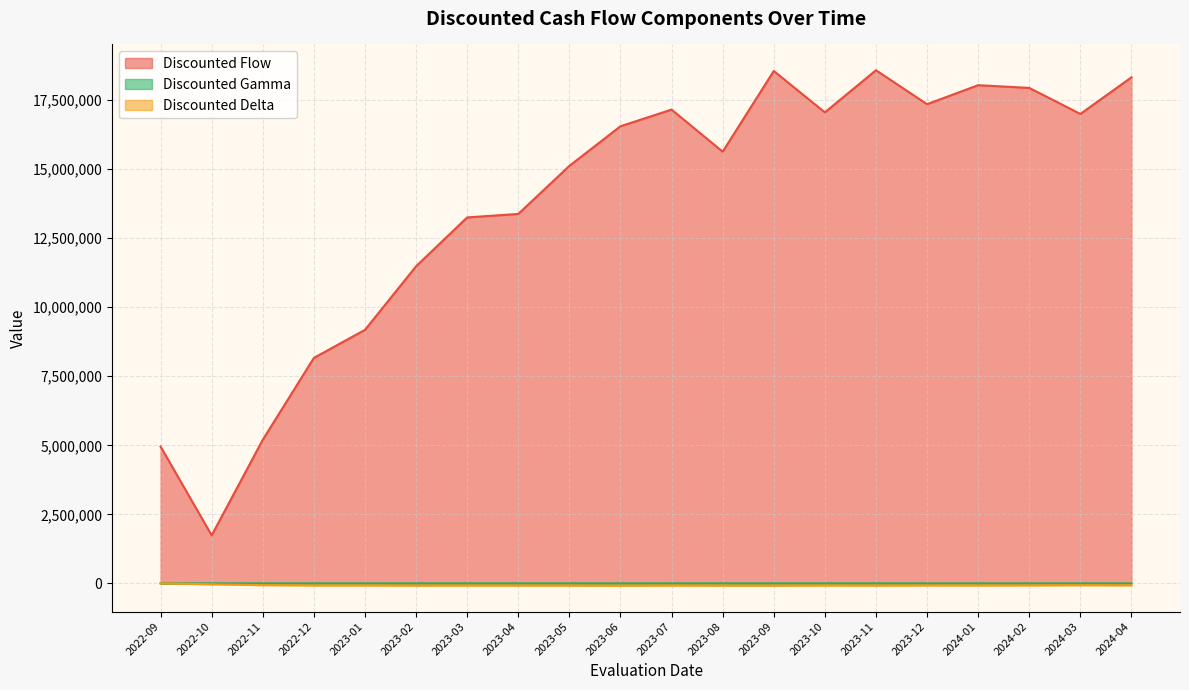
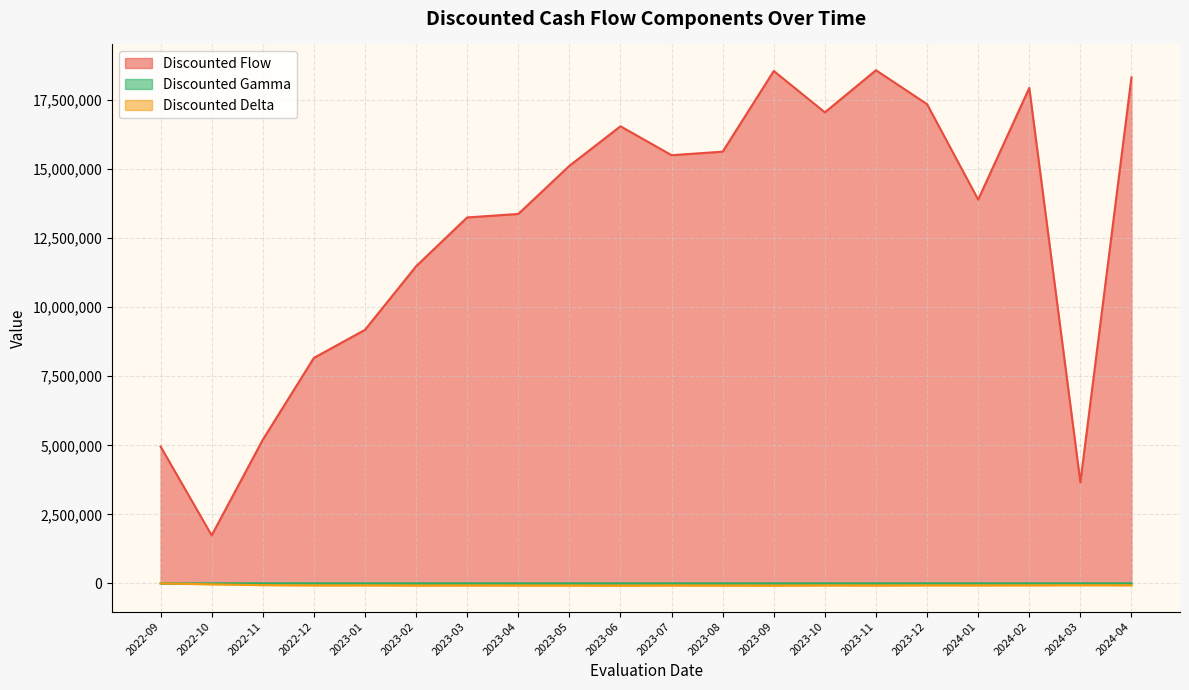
  {
    "Discounted Flow": {
      "2022-09": "5,000,000",
      "2022-10": "1,700,000",
      "2022-11": "5,200,000",
      "2022-12": "8,200,000",
      "2023-01": "9,200,000",
      "2023-02": "11,500,000",
      "2023-03": "13,300,000",
      "2023-04": "13,400,000",
      "2023-05": "15,100,000",
      "2023-06": "16,600,000",
-     "2023-07": "17,200,000",
+     "2023-07": "15,500,000",
      "2023-08": "15,600,000",
      "2023-09": "18,600,000",
      "2023-10": "17,100,000",
      "2023-11": "18,600,000",
      "2023-12": "17,400,000",
-     "2024-01": "18,000,000",
+     "2024-01": "13,900,000",
      "2024-02": "17,900,000",
-     "2024-03": "17,000,000",
+     "2024-03": "3,700,000",
      "2024-04": "18,300,000"
    }
  }
